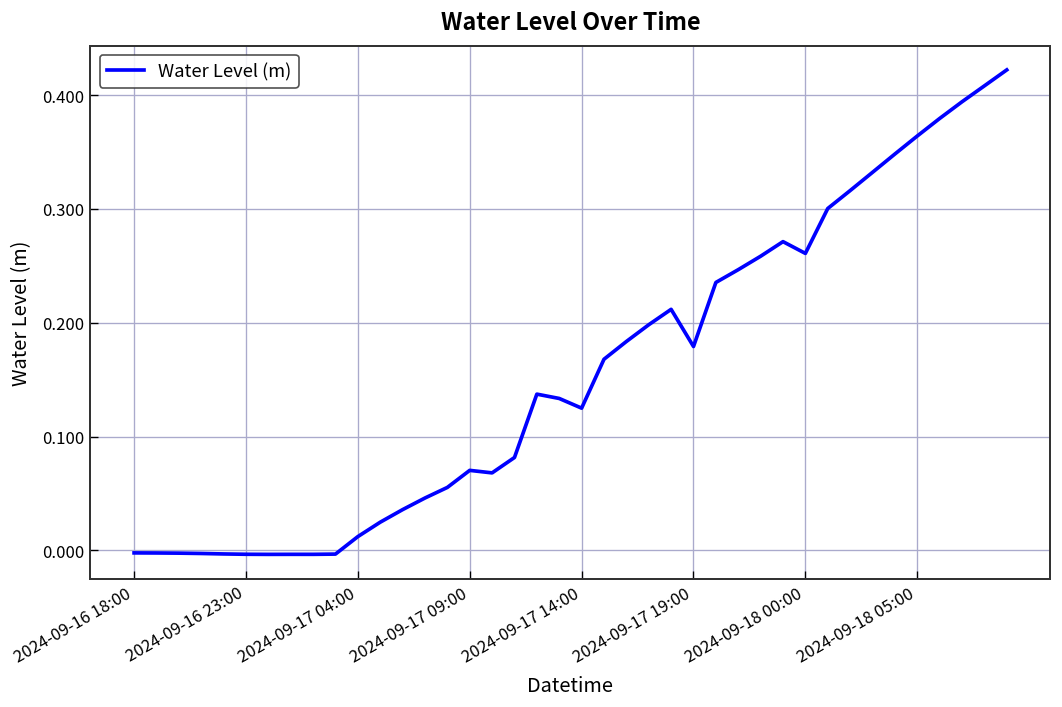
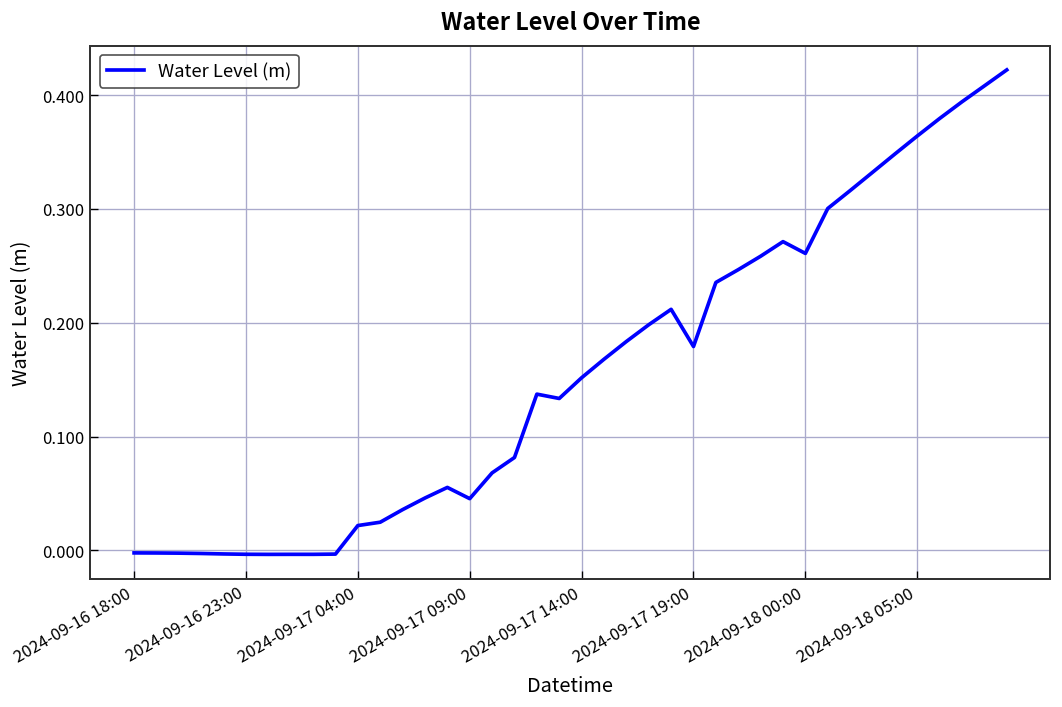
  {
    "2024-09-16 18:00": 0.00,
    "2024-09-16 23:00": 0.00,
-   "2024-09-17 04:00": 0.01,
-   "2024-09-17 09:00": 0.07,
-   "2024-09-17 14:00": 0.12,
+   "2024-09-17 04:00": 0.02,
+   "2024-09-17 09:00": 0.05,
+   "2024-09-17 14:00": 0.15,
    "2024-09-17 19:00": 0.18,
    "2024-09-18 00:00": 0.26,
    "2024-09-18 05:00": 0.36
  }
